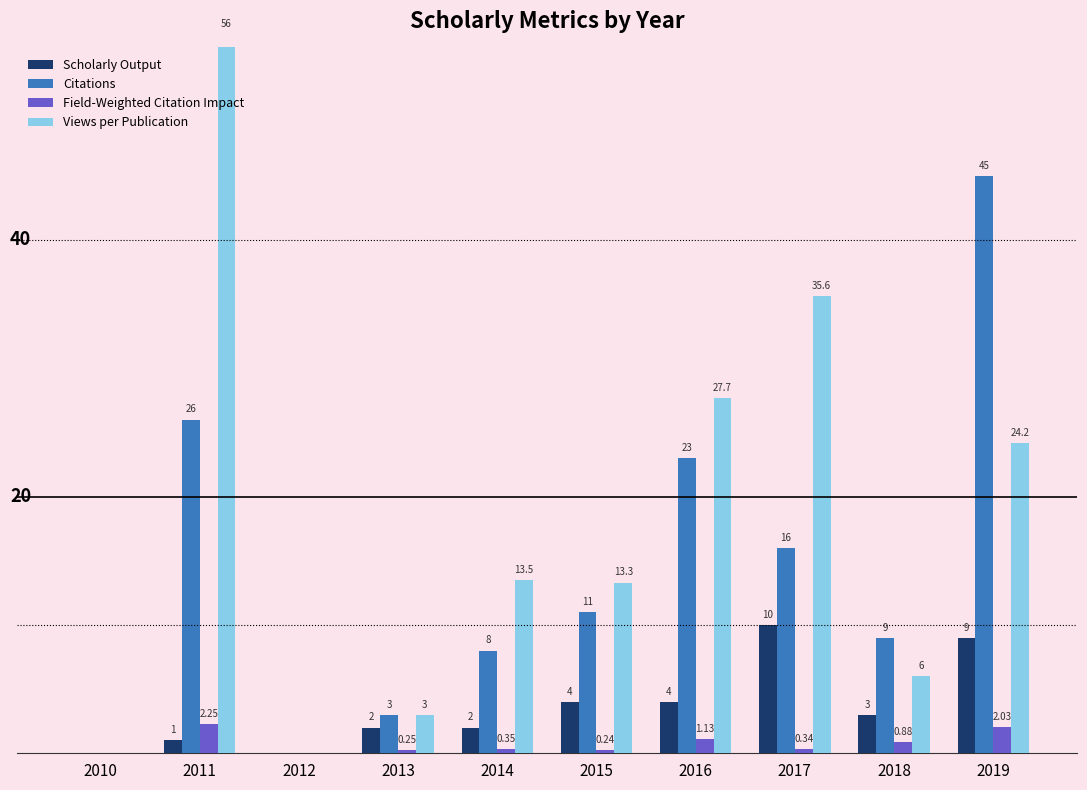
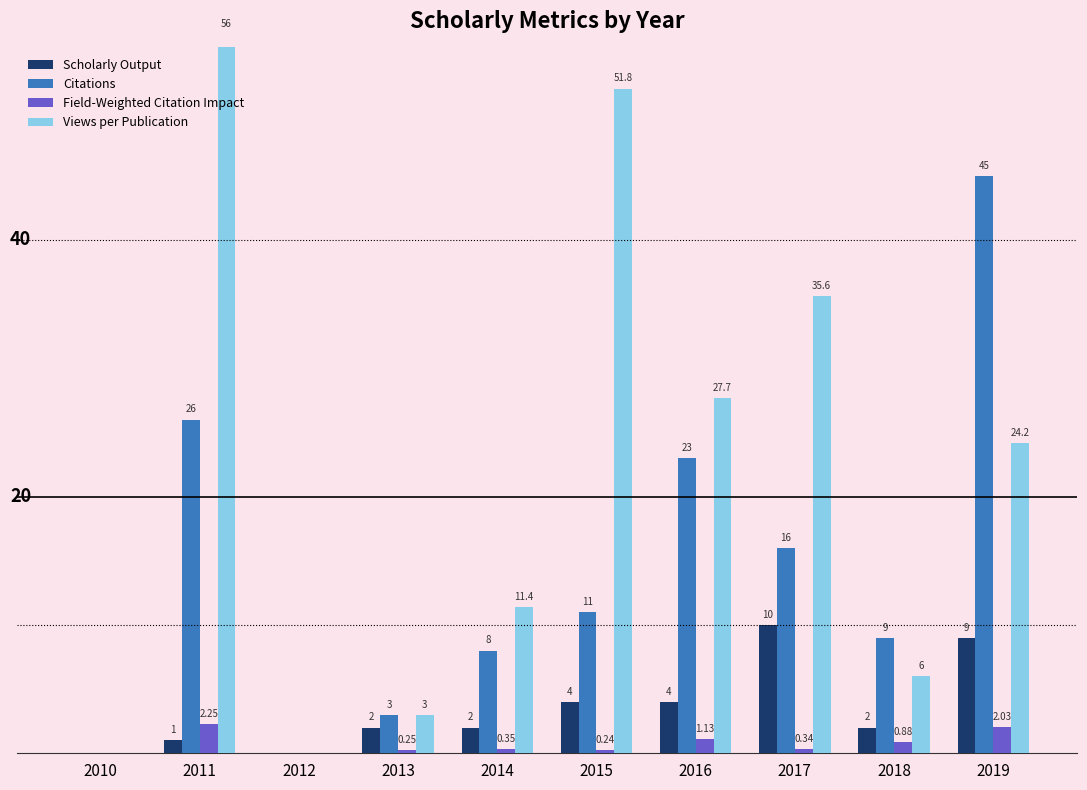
  {
    "Scholarly Output": {
      "2011": 1,
      "2013": 2,
      "2014": 2,
      "2015": 4,
      "2016": 4,
      "2017": 10,
-     "2018": 3,
+     "2018": 2,
      "2019": 9
    },
    "Views per Publication": {
      "2013": 3,
-     "2014": 13.5,
-     "2015": 13.3,
+     "2014": 11.4,
+     "2015": 51.8,
      "2016": 27.7,
      "2017": 35.6,
      "2018": 6,
      "2019": 24.2
    }
  }
